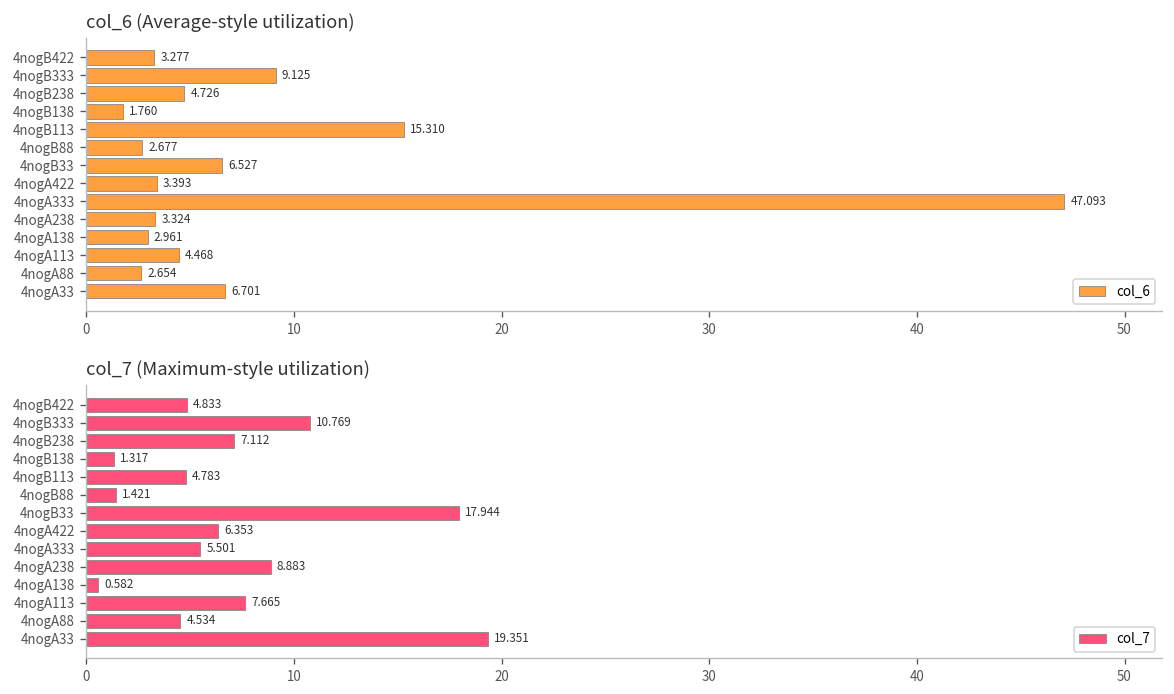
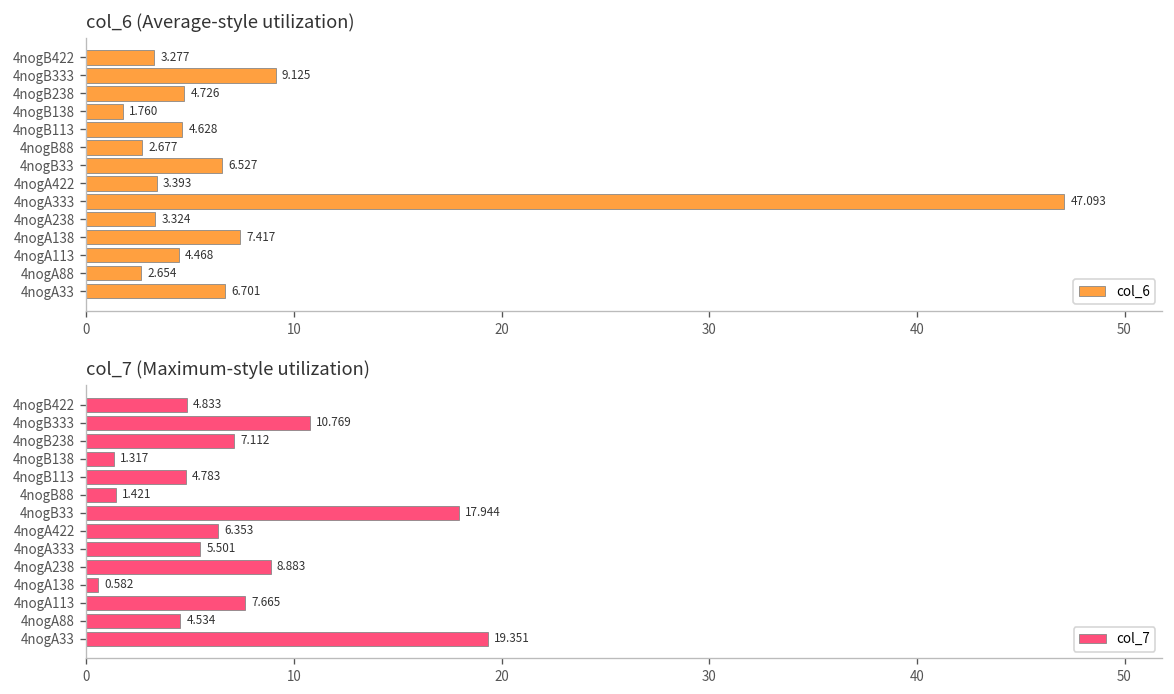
  {
    "col_6 (Average-style utilization)": {
      "4nogB422": 3.277,
      "4nogB333": 9.125,
      "4nogB238": 4.726,
      "4nogB138": 1.760,
-     "4nogB113": 15.310,
+     "4nogB113": 4.628,
      "4nogB88": 2.677,
      "4nogB33": 6.527,
      "4nogA422": 3.393,
      "4nogA333": 47.093,
      "4nogA238": 3.324,
-     "4nogA138": 2.961,
+     "4nogA138": 7.417,
      "4nogA113": 4.468,
      "4nogA88": 2.654,
      "4nogA33": 6.701
    },
    "col_7 (Maximum-style utilization)": {
      "4nogB422": 4.833,
      "4nogB333": 10.769,
      "4nogB238": 7.112,
      "4nogB138": 1.317,
      "4nogB113": 4.783,
      "4nogB88": 1.421,
      "4nogB33": 17.944,
      "4nogA422": 6.353,
      "4nogA333": 5.501,
      "4nogA238": 8.883,
      "4nogA138": 0.582,
      "4nogA113": 7.665,
      "4nogA88": 4.534,
      "4nogA33": 19.351
    }
  }
